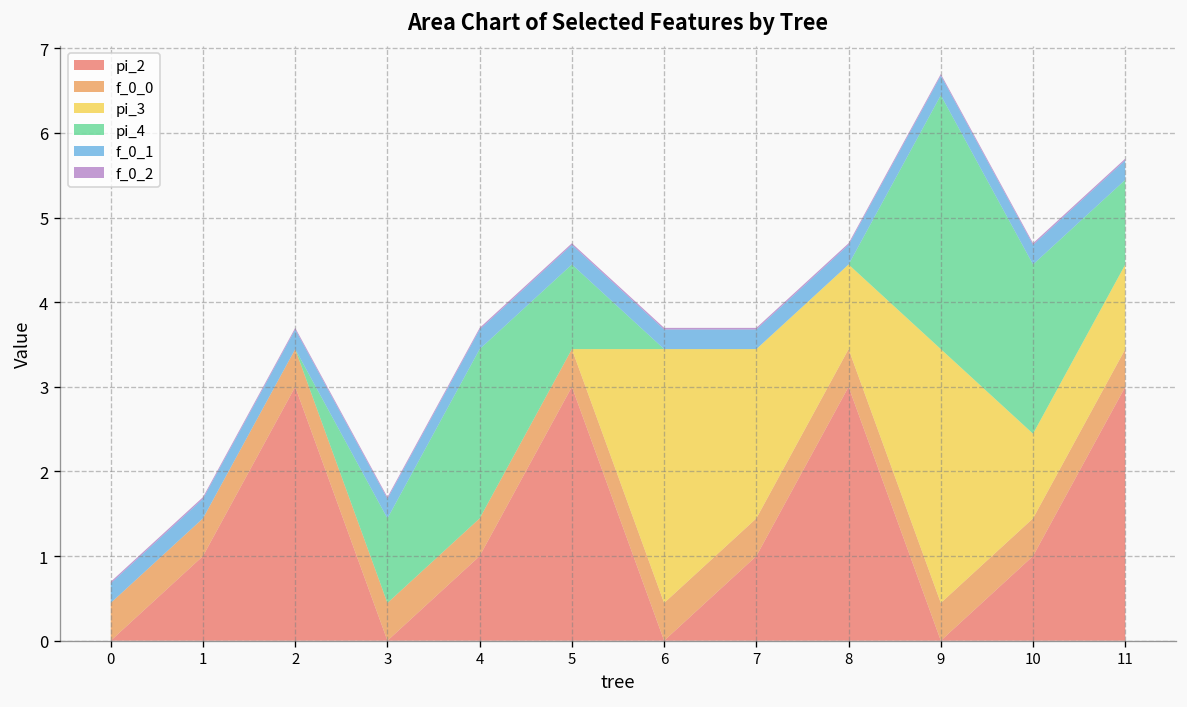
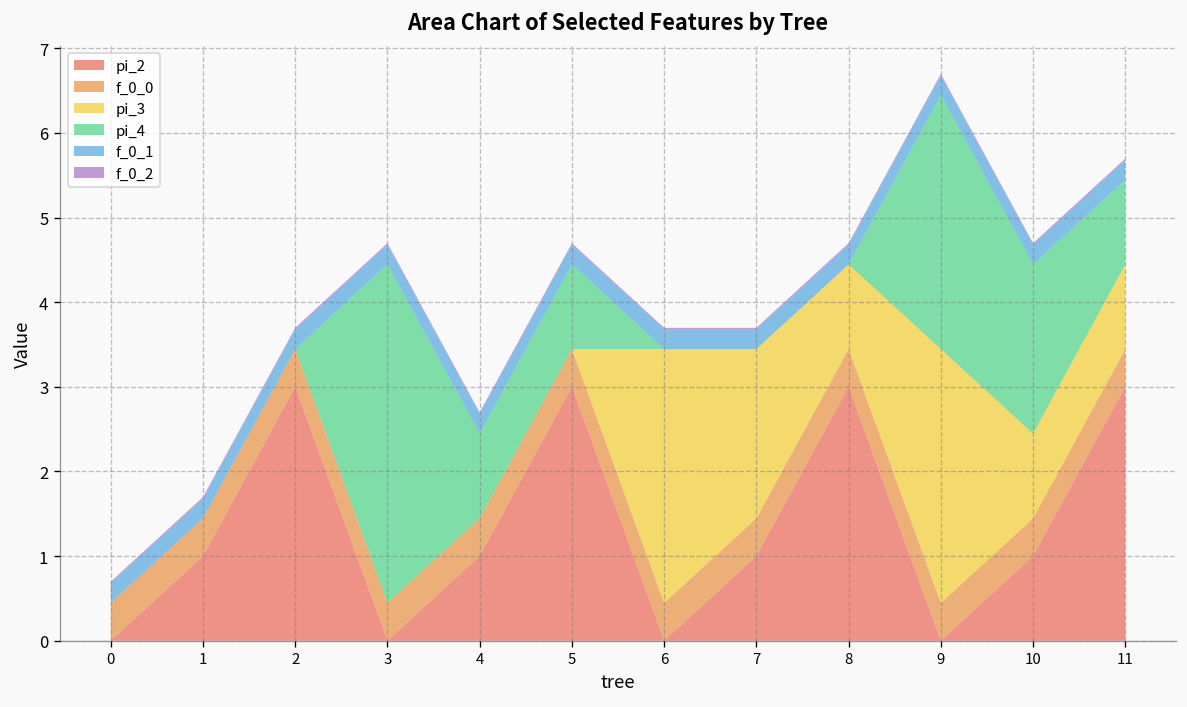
  {
    "pi_3": {
      "9": 3,
      "10": 1,
      "11": 1
    },
    "pi_4": {
-     "3": 1,
-     "4": 2,
+     "3": 4,
+     "4": 1,
      "5": 1,
      "9": 3,
      "10": 2,
      "11": 1
    }
  }
